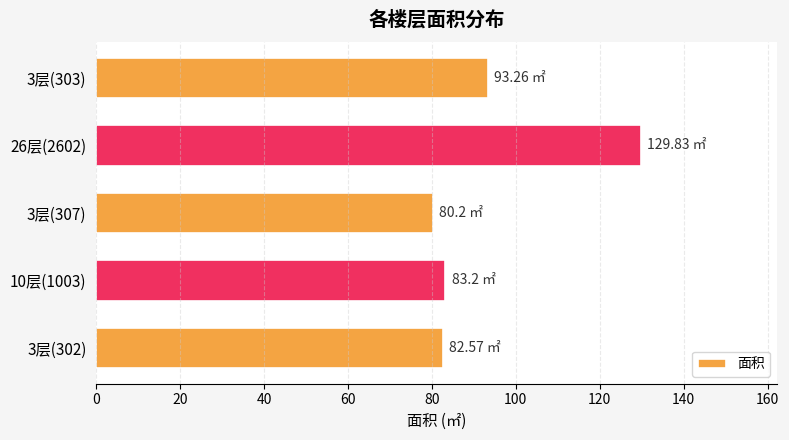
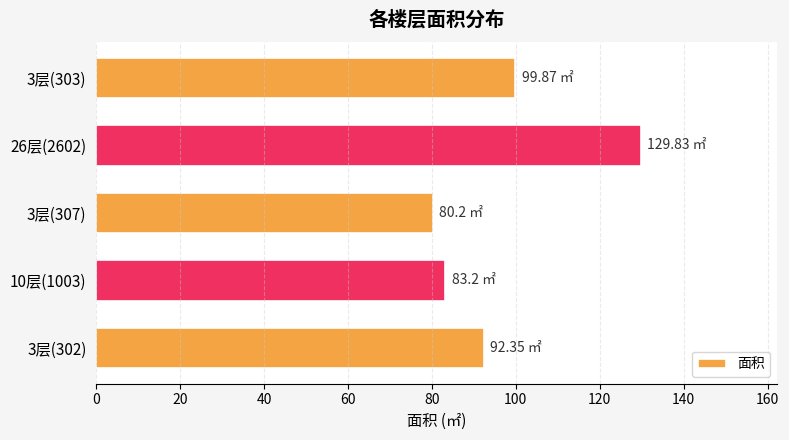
  {
-   "3层(303)": 93.26,
+   "3层(303)": 99.87,
    "26层(2602)": 129.83,
    "3层(307)": 80.2,
    "10层(1003)": 83.2,
-   "3层(302)": 82.57
+   "3层(302)": 92.35
  }
